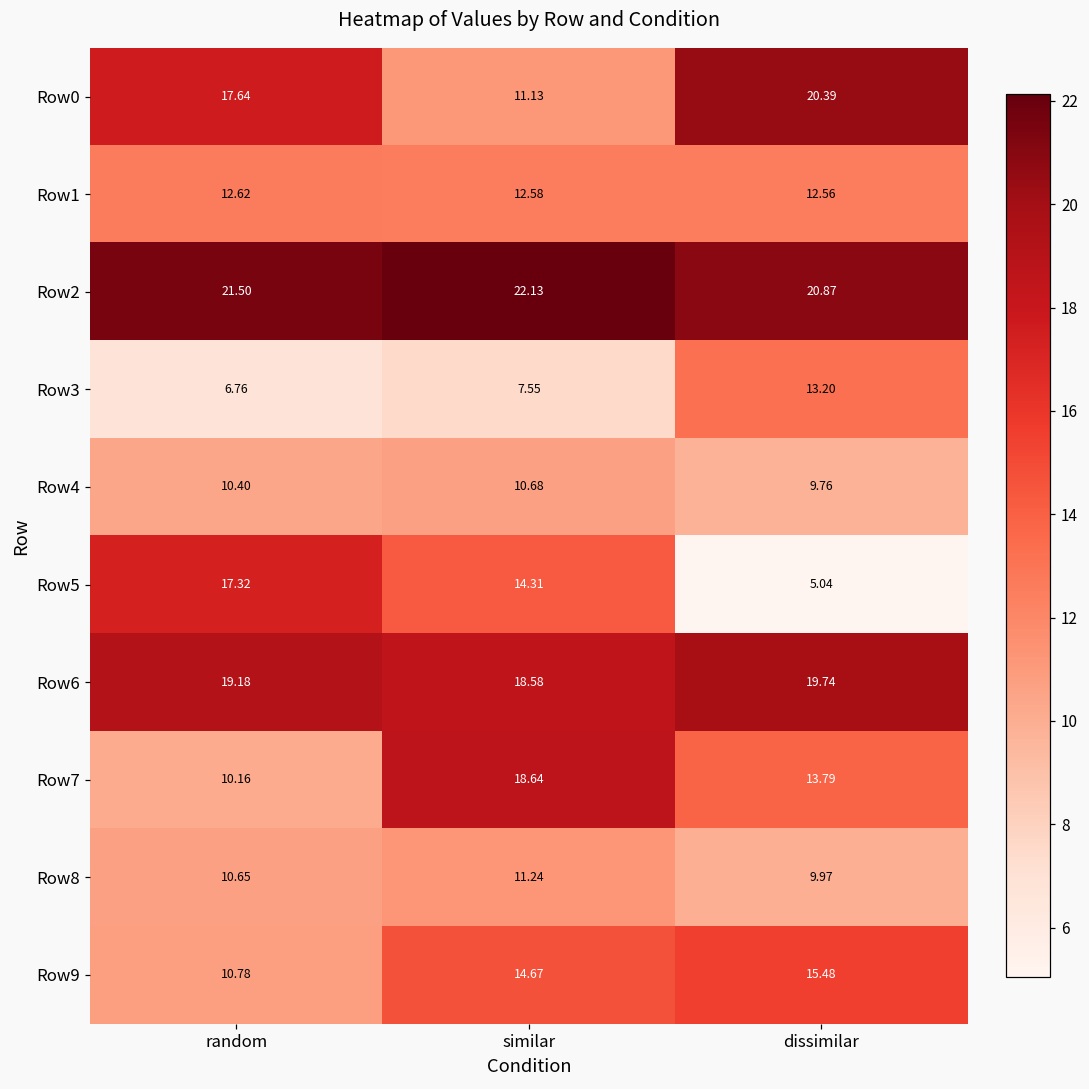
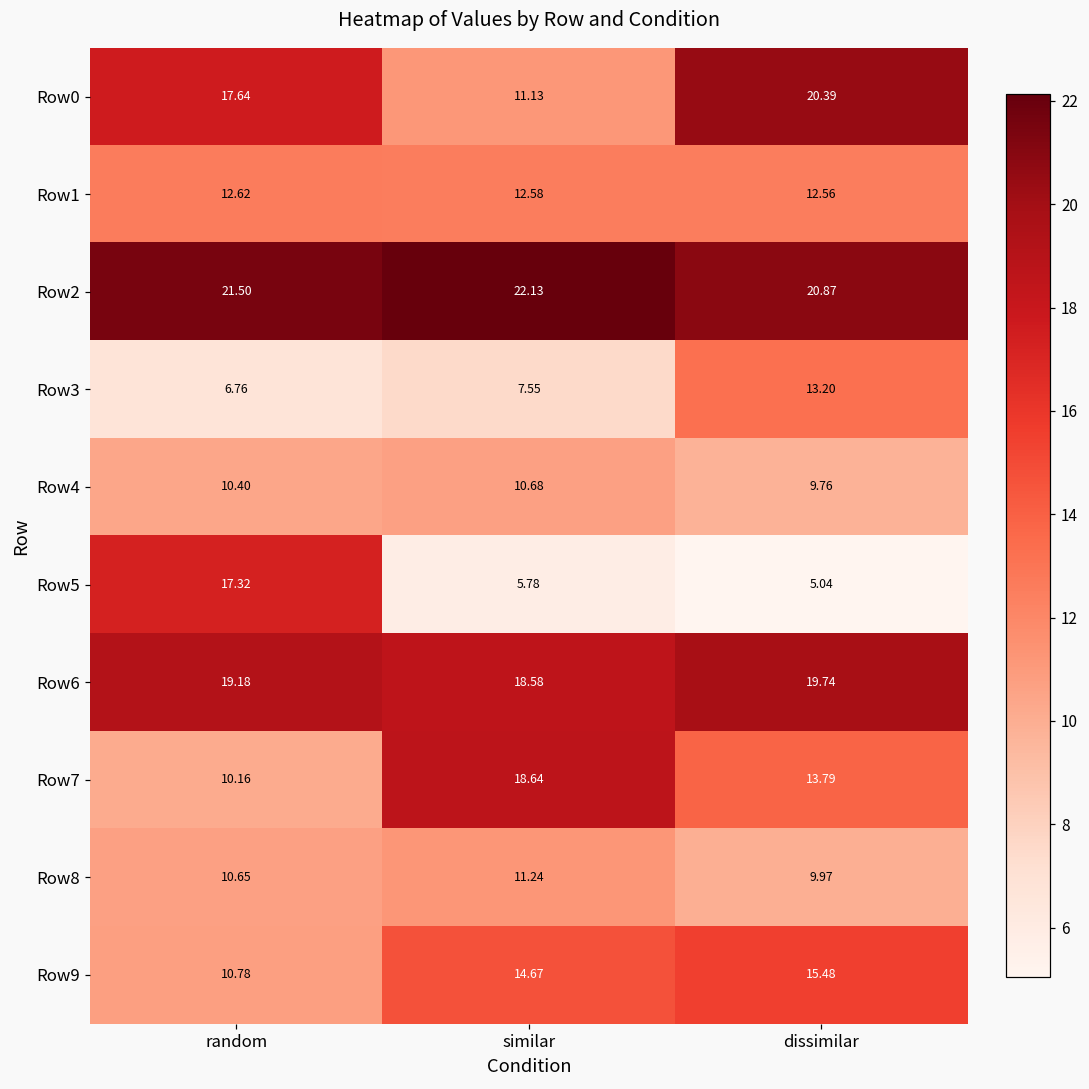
  {
    "Row0": {
      "random": 17.64,
      "similar": 11.13,
      "dissimilar": 20.39
    },
    "Row1": {
      "random": 12.62,
      "similar": 12.58,
      "dissimilar": 12.56
    },
    "Row2": {
      "random": 21.50,
      "similar": 22.13,
      "dissimilar": 20.87
    },
    "Row3": {
      "random": 6.76,
      "similar": 7.55,
      "dissimilar": 13.20
    },
    "Row4": {
      "random": 10.40,
      "similar": 10.68,
      "dissimilar": 9.76
    },
    "Row5": {
      "random": 17.32,
-     "similar": 14.31,
+     "similar": 5.78,
      "dissimilar": 5.04
    },
    "Row6": {
      "random": 19.18,
      "similar": 18.58,
      "dissimilar": 19.74
    },
    "Row7": {
      "random": 10.16,
      "similar": 18.64,
      "dissimilar": 13.79
    },
    "Row8": {
      "random": 10.65,
      "similar": 11.24,
      "dissimilar": 9.97
    },
    "Row9": {
      "random": 10.78,
      "similar": 14.67,
      "dissimilar": 15.48
    }
  }
